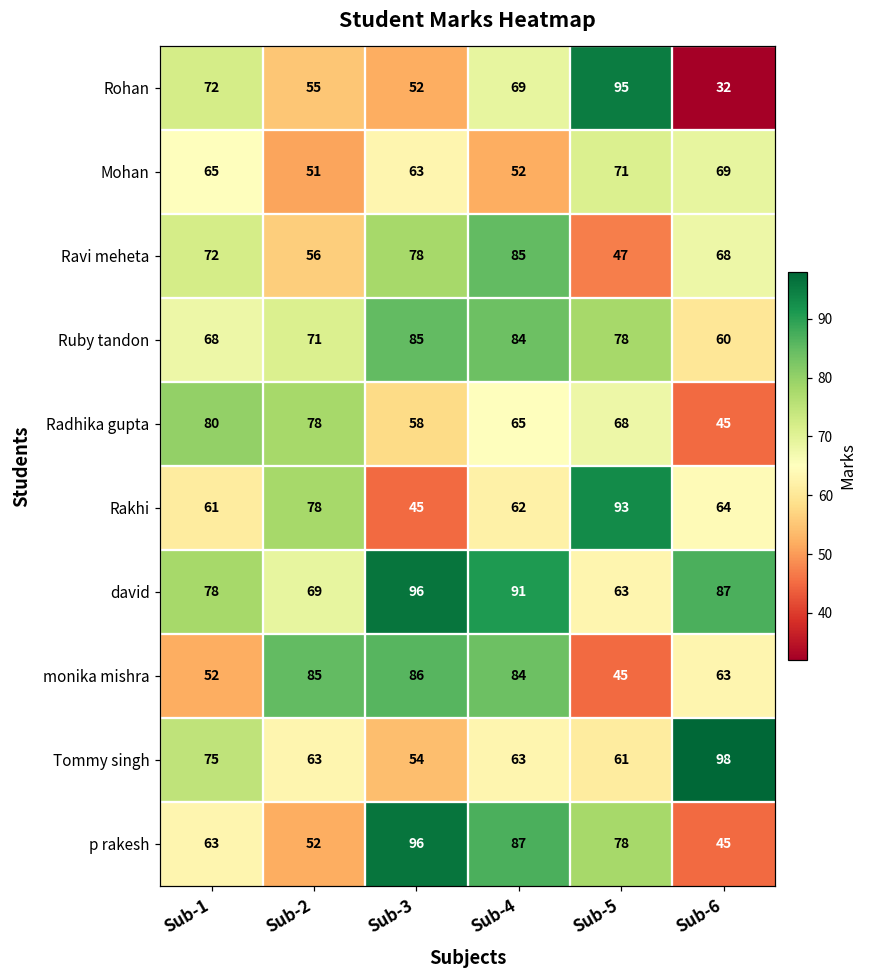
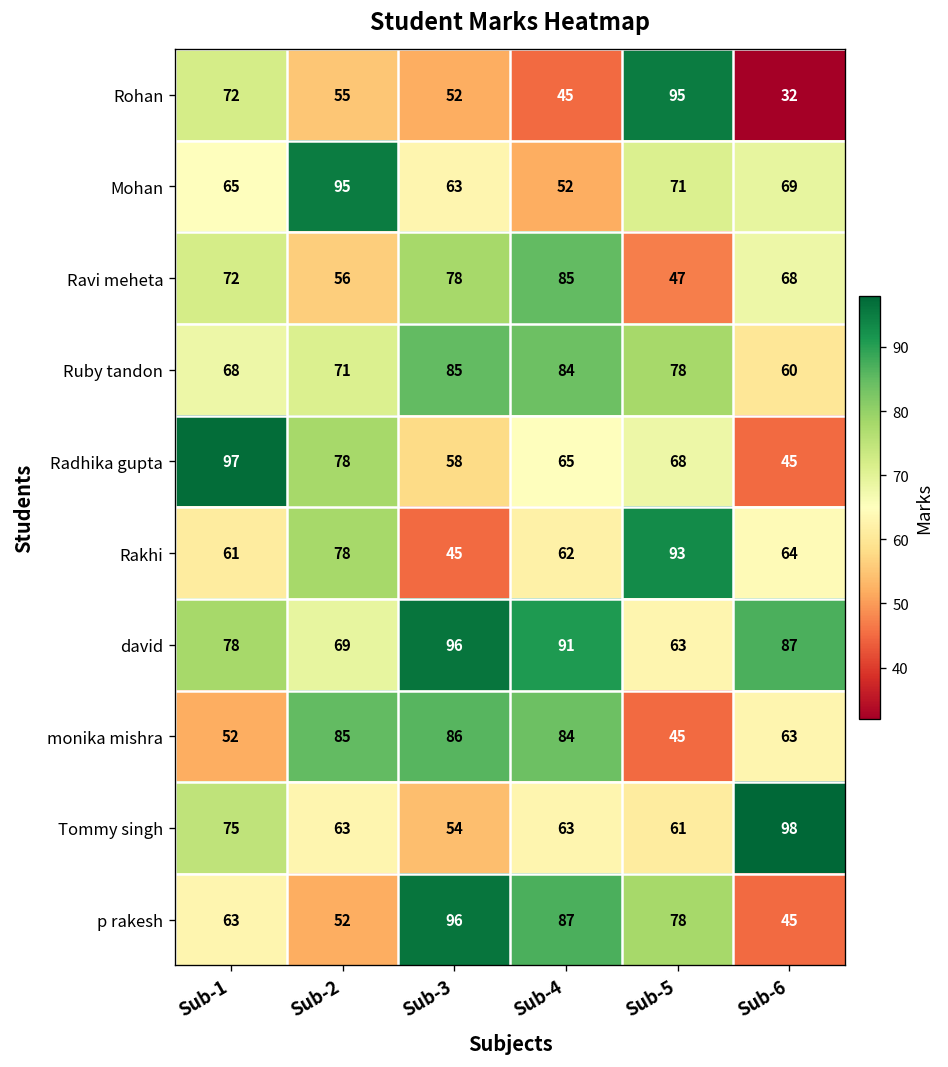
  {
    "Rohan": {
      "Sub-1": 72,
      "Sub-2": 55,
      "Sub-3": 52,
-     "Sub-4": 69,
+     "Sub-4": 45,
      "Sub-5": 95,
      "Sub-6": 32
    },
    "Mohan": {
      "Sub-1": 65,
-     "Sub-2": 51,
+     "Sub-2": 95,
      "Sub-3": 63,
      "Sub-4": 52,
      "Sub-5": 71,
      "Sub-6": 69
    },
    "Ravi meheta": {
      "Sub-1": 72,
      "Sub-2": 56,
      "Sub-3": 78,
      "Sub-4": 85,
      "Sub-5": 47,
      "Sub-6": 68
    },
    "Ruby tandon": {
      "Sub-1": 68,
      "Sub-2": 71,
      "Sub-3": 85,
      "Sub-4": 84,
      "Sub-5": 78,
      "Sub-6": 60
    },
    "Radhika gupta": {
-     "Sub-1": 80,
+     "Sub-1": 97,
      "Sub-2": 78,
      "Sub-3": 58,
      "Sub-4": 65,
      "Sub-5": 68,
      "Sub-6": 45
    },
    "Rakhi": {
      "Sub-1": 61,
      "Sub-2": 78,
      "Sub-3": 45,
      "Sub-4": 62,
      "Sub-5": 93,
      "Sub-6": 64
    },
    "david": {
      "Sub-1": 78,
      "Sub-2": 69,
      "Sub-3": 96,
      "Sub-4": 91,
      "Sub-5": 63,
      "Sub-6": 87
    },
    "monika mishra": {
      "Sub-1": 52,
      "Sub-2": 85,
      "Sub-3": 86,
      "Sub-4": 84,
      "Sub-5": 45,
      "Sub-6": 63
    },
    "Tommy singh": {
      "Sub-1": 75,
      "Sub-2": 63,
      "Sub-3": 54,
      "Sub-4": 63,
      "Sub-5": 61,
      "Sub-6": 98
    },
    "p rakesh": {
      "Sub-1": 63,
      "Sub-2": 52,
      "Sub-3": 96,
      "Sub-4": 87,
      "Sub-5": 78,
      "Sub-6": 45
    }
  }
